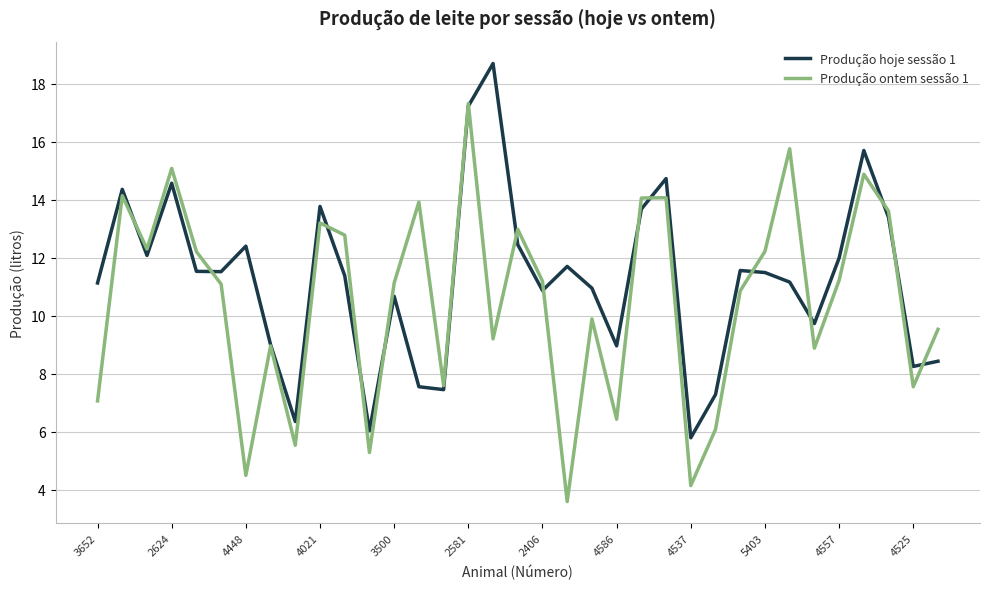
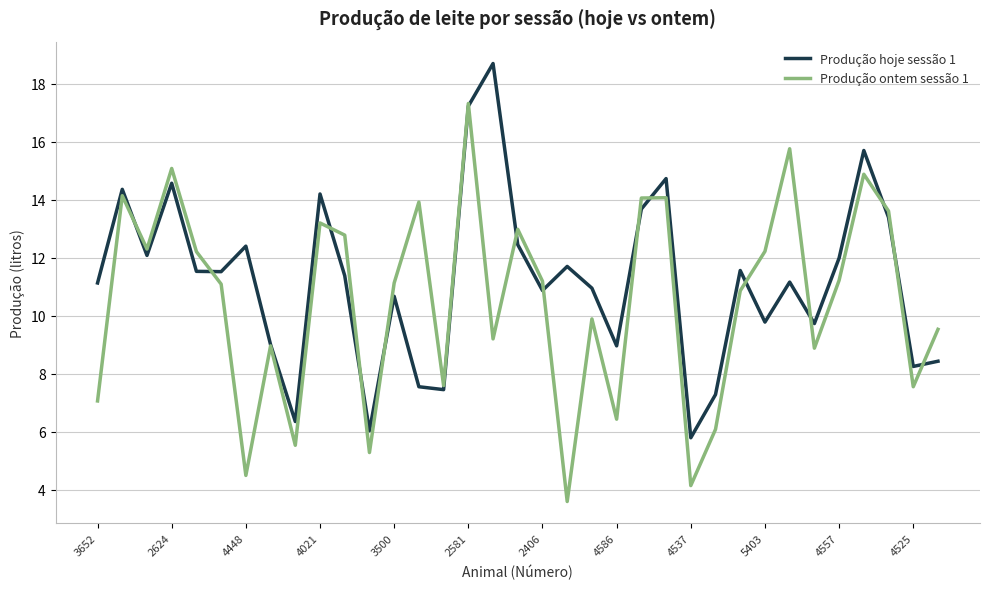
  {
    "Produção hoje sessão 1": {
      "3652": 11.1,
      "2624": 14.6,
      "4448": 12.4,
-     "4021": 13.8,
+     "4021": 14.2,
      "3500": 10.7,
      "2581": 17.2,
      "2406": 10.9,
      "4586": 9.0,
      "4537": 5.8,
-     "5403": 11.5,
+     "5403": 9.8,
      "4557": 12.0,
      "4525": 8.3
    },
    "Produção ontem sessão 1": {
      "3652": 7.1,
      "2624": 15.1,
      "4448": 4.5,
      "4021": 13.2,
      "3500": 11.1,
      "2581": 17.3,
      "2406": 11.2,
      "4586": 6.4,
      "4537": 4.1,
      "5403": 12.2,
      "4557": 11.2,
      "4525": 7.6
    }
  }
